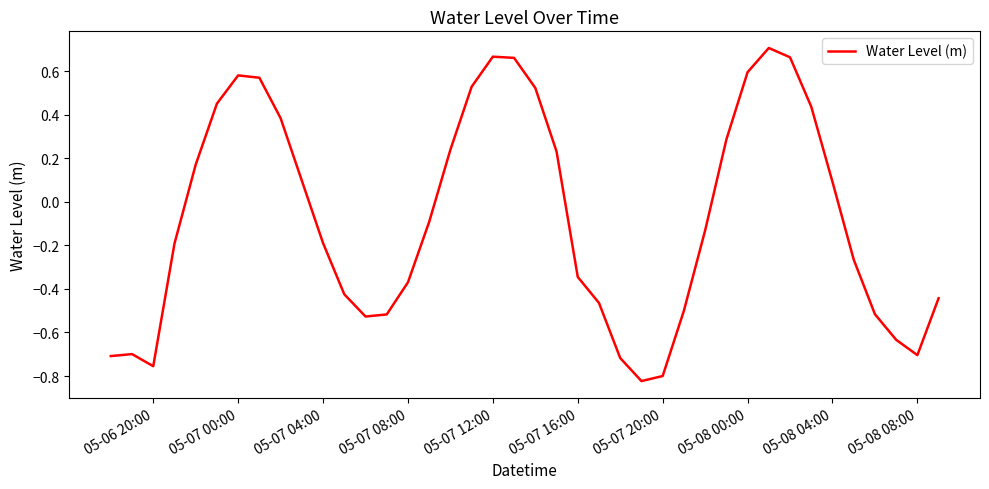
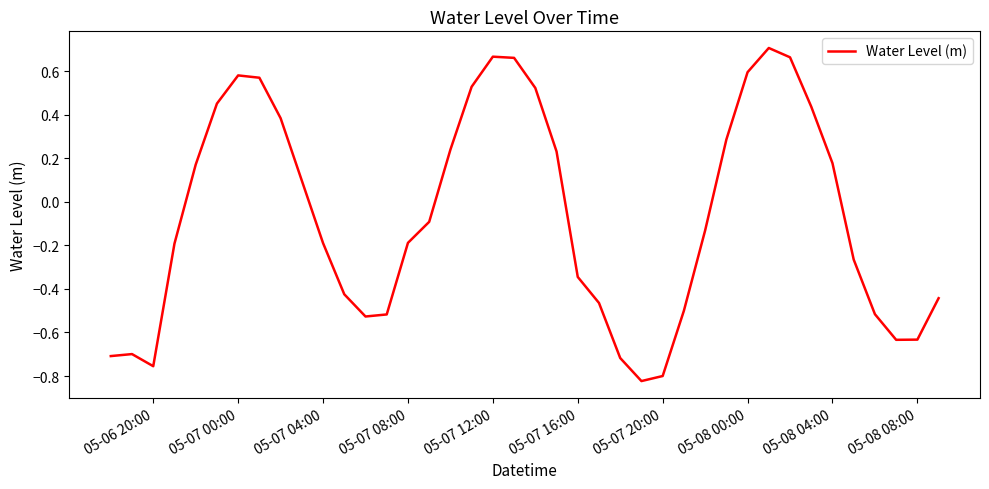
  {
    "05-06 20:00": -0.75,
    "05-07 00:00": 0.58,
    "05-07 04:00": -0.19,
-   "05-07 08:00": -0.37,
+   "05-07 08:00": -0.19,
    "05-07 12:00": 0.67,
    "05-07 16:00": -0.34,
    "05-07 20:00": -0.80,
    "05-08 00:00": 0.60,
-   "05-08 04:00": 0.09,
-   "05-08 08:00": -0.70
+   "05-08 04:00": 0.18,
+   "05-08 08:00": -0.63
  }
